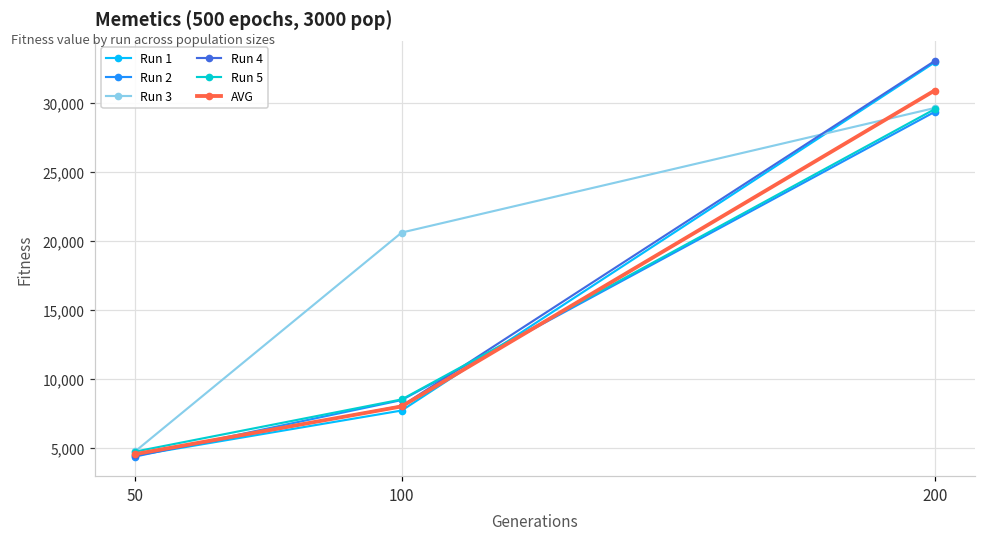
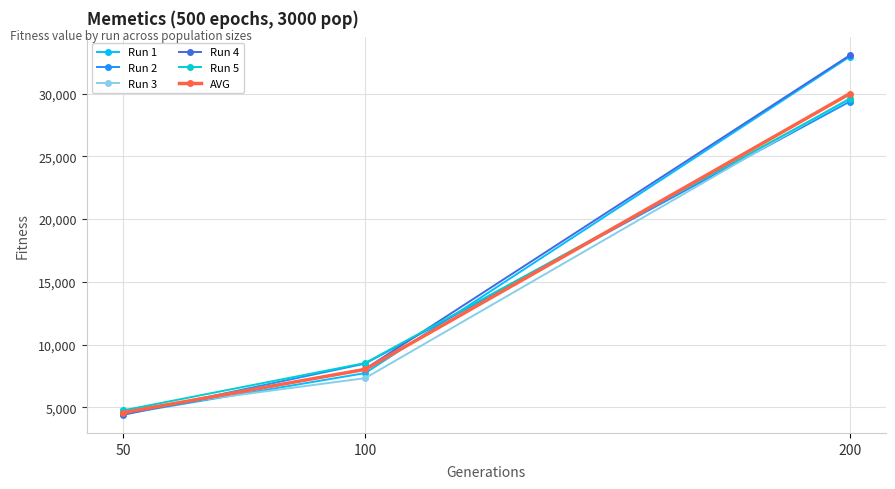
  {
    "Run 3": {
-     "100": "20,600"
+     "100": "7,300"
    },
    "AVG": {
-     "200": "30,900"
+     "200": "30,000"
    }
  }
